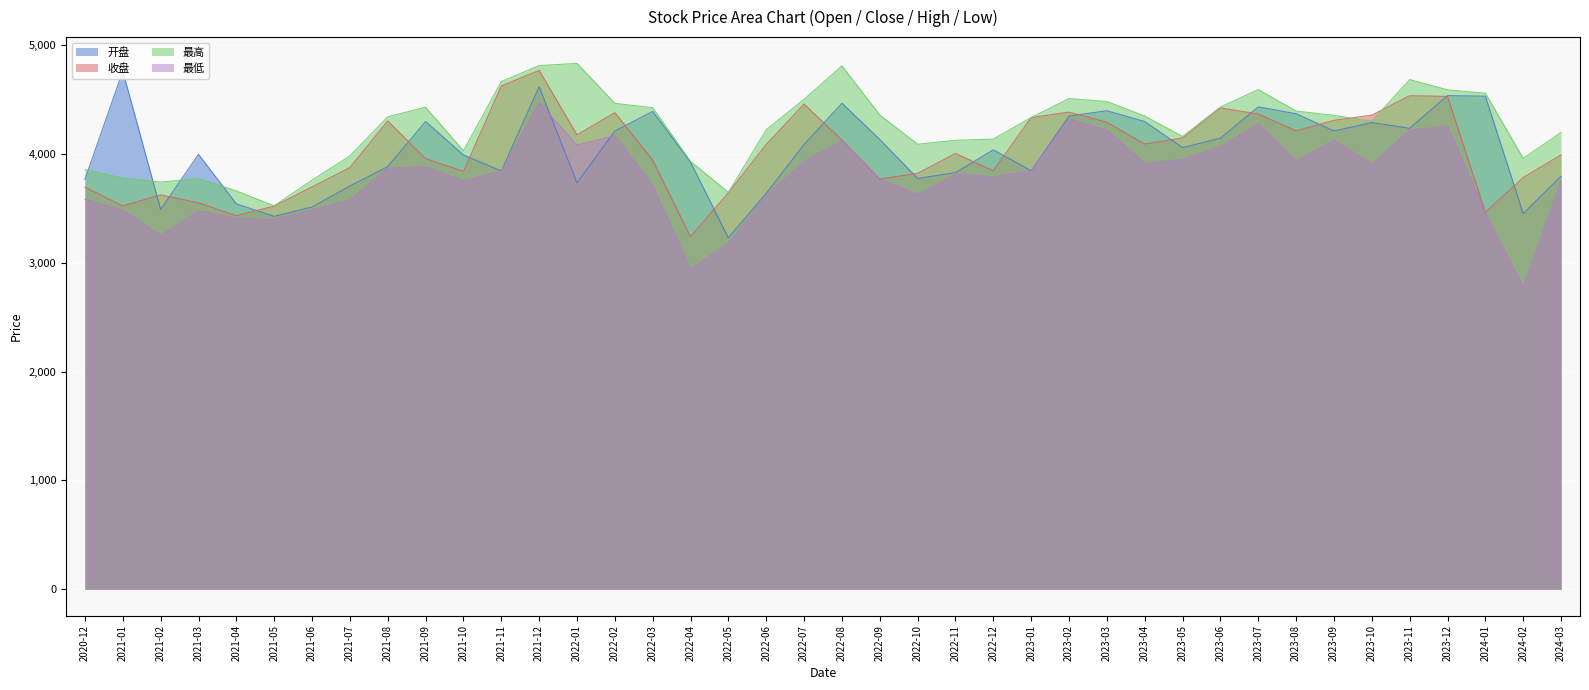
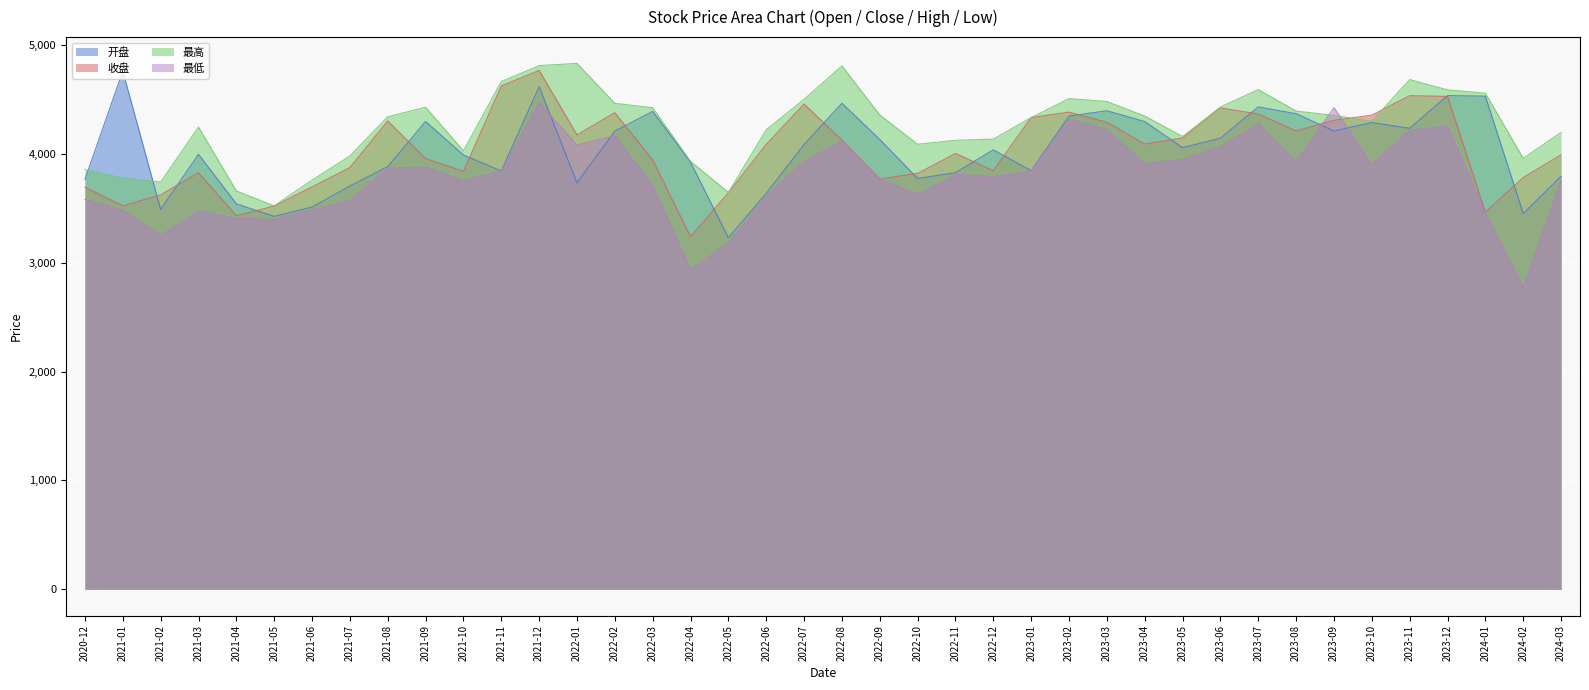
  {
    "开盘": {
      "2020-12": "3,770",
      "2021-02": "3,490",
      "2021-03": "4,000",
      "2021-04": "3,540",
      "2021-05": "3,430",
      "2021-06": "3,510",
      "2021-07": "3,710",
      "2021-09": "4,300",
      "2021-10": "3,990",
      "2021-12": "4,620",
      "2022-01": "3,730",
      "2022-02": "4,210",
      "2022-03": "4,390",
      "2022-05": "3,230",
      "2022-07": "4,090",
      "2022-08": "4,470",
      "2022-09": "4,130",
      "2022-10": "3,770",
      "2022-12": "4,040",
      "2023-02": "4,350",
      "2023-03": "4,400",
      "2023-04": "4,300",
      "2023-05": "4,060",
      "2023-06": "4,140",
      "2023-07": "4,430",
      "2023-08": "4,370",
      "2023-09": "4,210",
      "2024-01": "4,530",
      "2024-02": "3,450",
      "2024-03": "3,800"
    },
    "收盘": {
      "2020-12": "3,700",
      "2021-01": "3,520",
      "2021-02": "3,620",
-     "2021-03": "3,550",
+     "2021-03": "3,830",
      "2021-04": "3,430",
      "2021-06": "3,700",
      "2021-07": "3,870",
      "2021-08": "4,300",
      "2021-09": "3,960",
      "2021-10": "3,840",
      "2021-11": "4,620",
      "2021-12": "4,770",
      "2022-01": "4,180",
      "2022-02": "4,380",
      "2022-03": "3,940",
      "2022-04": "3,240",
      "2022-06": "4,090",
      "2022-07": "4,460",
      "2022-10": "3,820",
      "2022-11": "4,000",
      "2022-12": "3,850",
      "2023-02": "4,380",
      "2023-03": "4,290",
      "2023-04": "4,090",
      "2023-07": "4,370",
      "2023-08": "4,210",
      "2023-09": "4,310",
      "2023-10": "4,360",
      "2023-11": "4,530",
      "2024-02": "3,780",
      "2024-03": "3,990"
    },
    "最高": {
      "2020-12": "3,860",
      "2021-01": "3,780",
      "2021-02": "3,740",
-     "2021-03": "3,770",
+     "2021-03": "4,250",
      "2021-04": "3,660",
      "2021-06": "3,760",
      "2021-07": "3,980",
      "2021-08": "4,340",
      "2021-09": "4,430",
      "2021-10": "4,030",
      "2021-11": "4,660",
      "2021-12": "4,810",
      "2022-01": "4,830",
      "2022-02": "4,460",
      "2022-03": "4,420",
      "2022-06": "4,220",
      "2022-07": "4,500",
      "2022-08": "4,810",
      "2022-09": "4,360",
      "2022-10": "4,090",
      "2022-11": "4,130",
      "2022-12": "4,140",
      "2023-02": "4,510",
      "2023-03": "4,480",
      "2023-04": "4,350",
      "2023-07": "4,590",
      "2023-08": "4,390",
      "2023-09": "4,350",
      "2023-11": "4,680",
      "2023-12": "4,590",
      "2024-01": "4,560",
      "2024-02": "3,960",
      "2024-03": "4,200"
    },
    "最低": {
      "2020-12": "3,580",
      "2021-01": "3,480",
      "2021-02": "3,250",
      "2021-03": "3,480",
      "2021-04": "3,410",
      "2021-05": "3,400",
      "2021-06": "3,480",
      "2021-07": "3,570",
      "2021-09": "3,880",
      "2021-10": "3,750",
      "2021-12": "4,470",
      "2022-01": "4,080",
      "2022-02": "4,170",
      "2022-03": "3,710",
      "2022-04": "2,940",
      "2022-05": "3,180",
      "2022-07": "3,930",
      "2022-10": "3,630",
      "2022-12": "3,790",
      "2023-02": "4,320",
      "2023-03": "4,220",
      "2023-04": "3,910",
      "2023-05": "3,950",
      "2023-06": "4,070",
      "2023-07": "4,280",
      "2023-08": "3,930",
-     "2023-09": "4,120",
+     "2023-09": "4,430",
      "2023-10": "3,900",
      "2023-12": "4,260",
      "2024-02": "2,780",
      "2024-03": "3,750"
    }
  }
